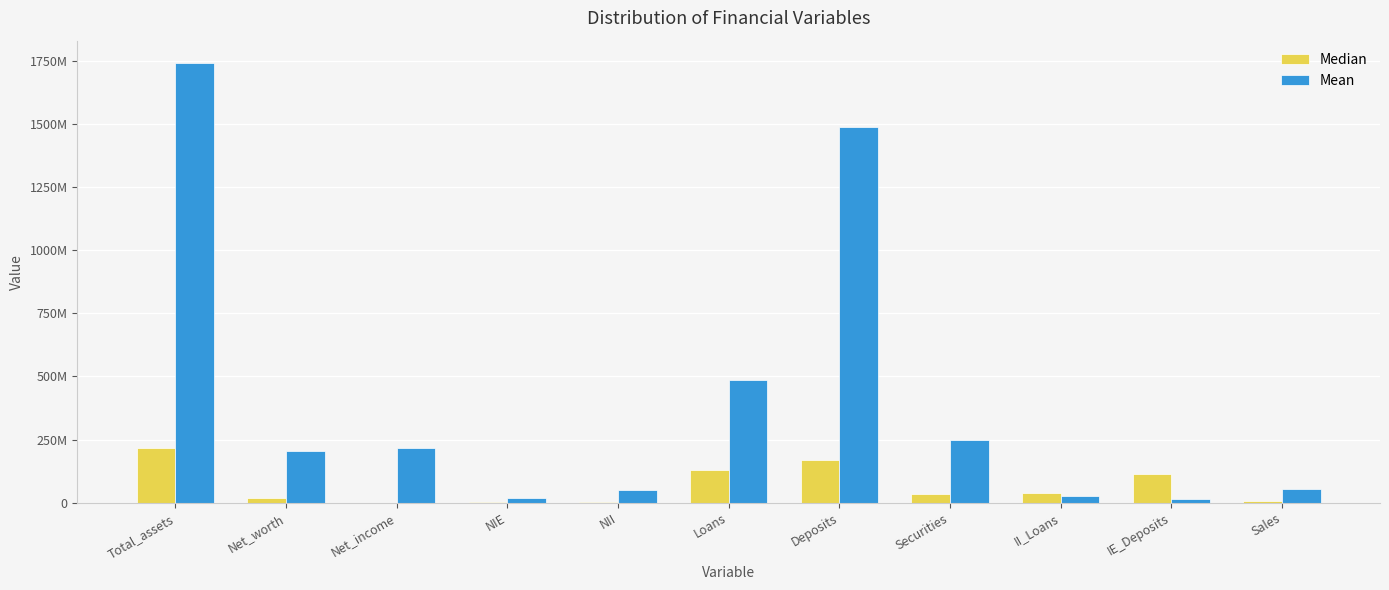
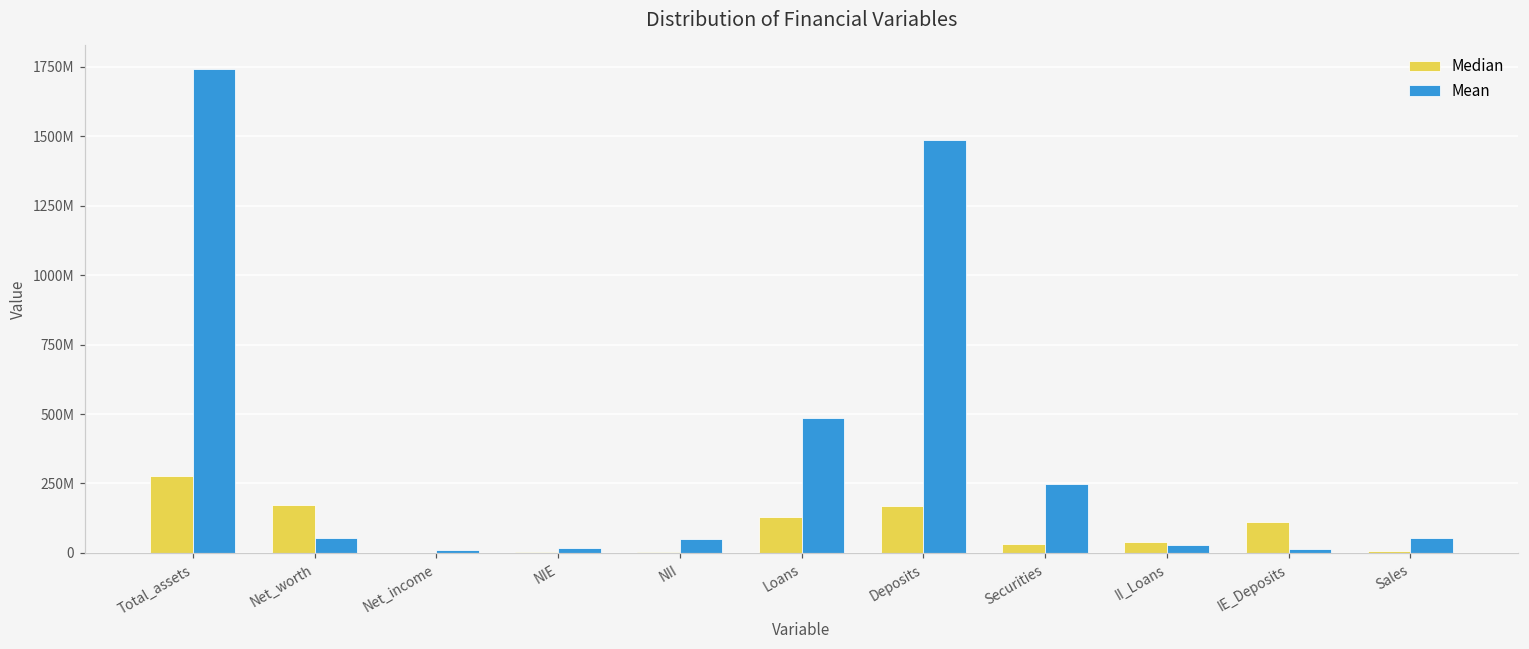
  {
    "Median": {
-     "Total_assets": 210000000,
-     "Net_worth": 20000000,
+     "Total_assets": 280000000,
+     "Net_worth": 170000000,
      "Loans": 130000000,
      "Deposits": 170000000,
      "Securities": 30000000,
      "II_Loans": 40000000,
      "IE_Deposits": 110000000
    },
    "Mean": {
      "Total_assets": 1740000000,
-     "Net_worth": 200000000,
-     "Net_income": 220000000,
+     "Net_worth": 60000000,
+     "Net_income": 10000000,
      "NIE": 20000000,
      "NII": 50000000,
      "Loans": 480000000,
      "Deposits": 1490000000,
      "Securities": 250000000,
      "II_Loans": 30000000,
      "IE_Deposits": 10000000,
      "Sales": 50000000
    }
  }
